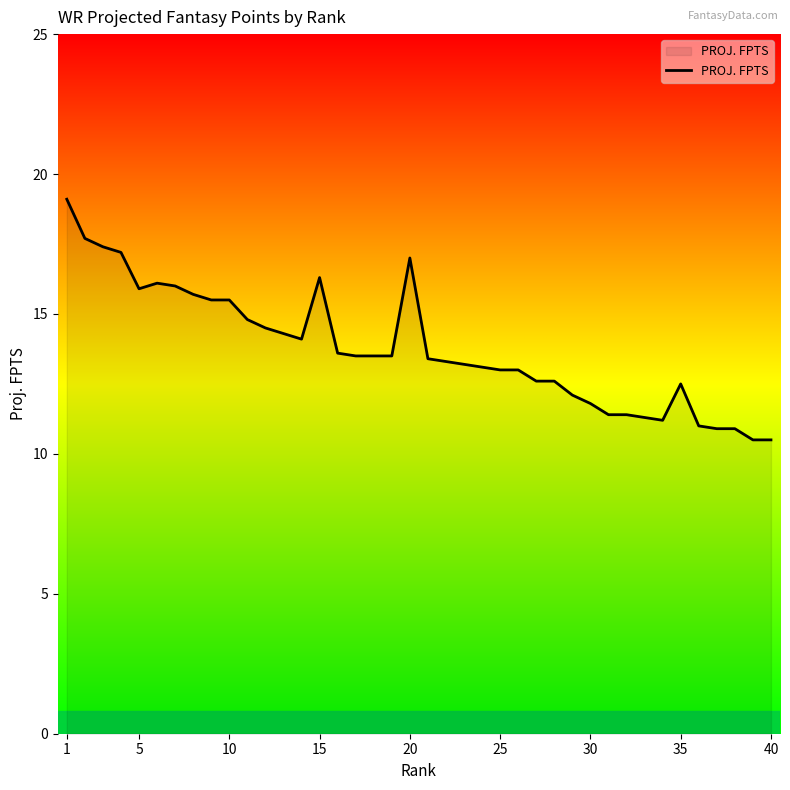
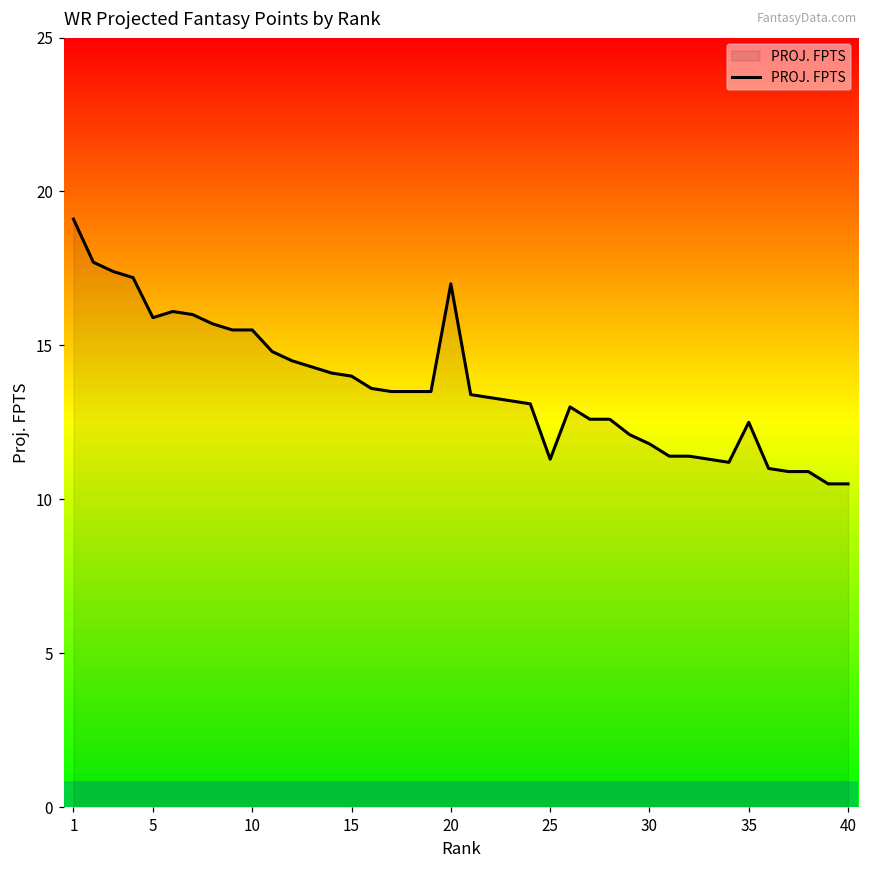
  {
    "1": 19.1,
    "5": 15.9,
    "10": 15.5,
-   "15": 16.3,
+   "15": 14.0,
    "20": 17.0,
-   "25": 13.0,
+   "25": 11.3,
    "30": 11.8,
    "35": 12.5,
    "40": 10.5
  }
